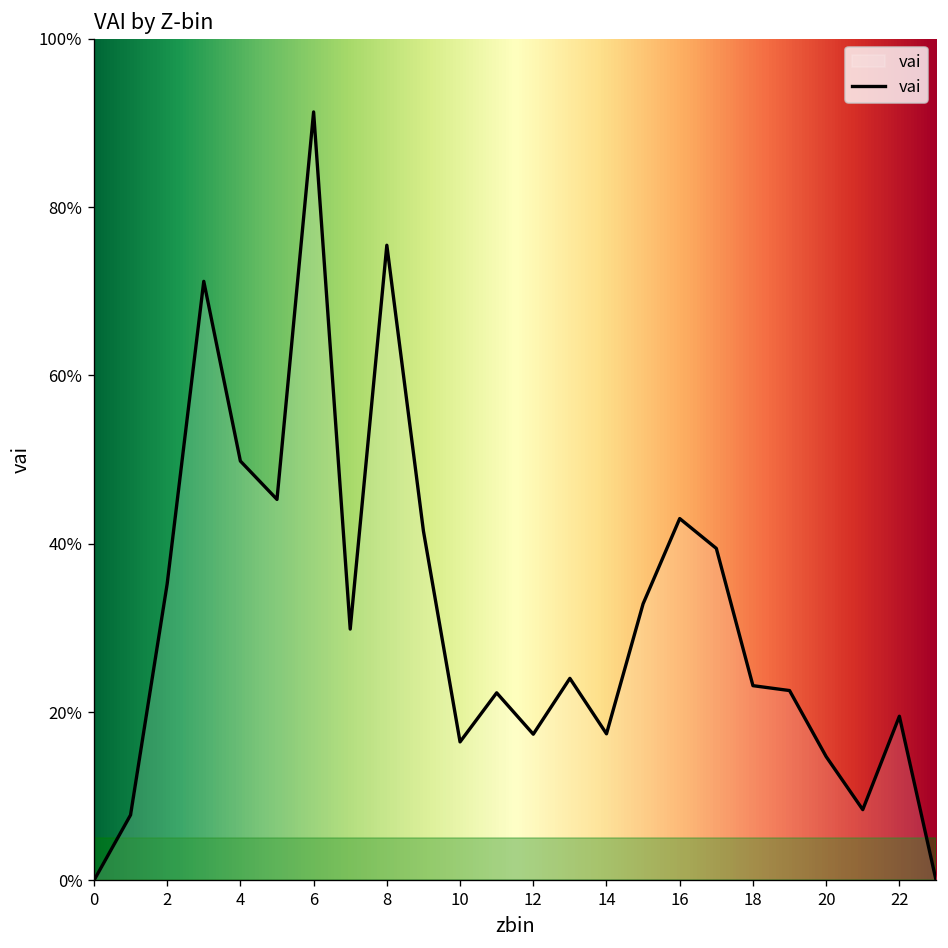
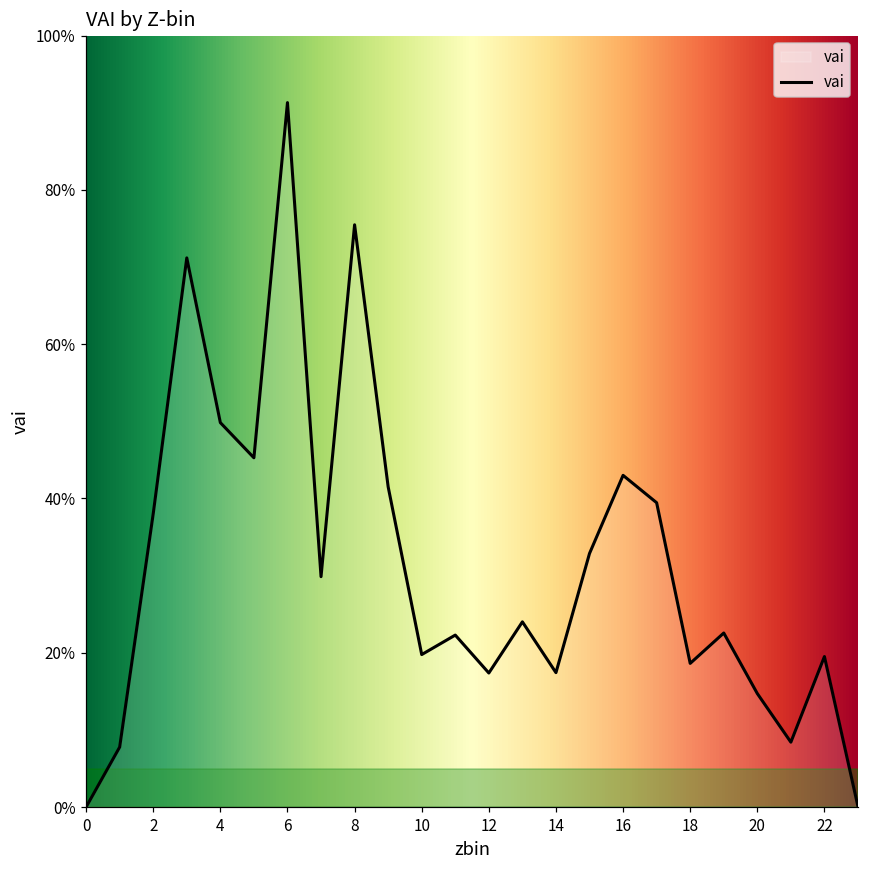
  {
    "0": "0%",
-   "2": "35%",
+   "2": "38%",
    "4": "50%",
    "6": "91%",
    "8": "75%",
-   "10": "16%",
+   "10": "20%",
    "12": "17%",
    "14": "17%",
    "16": "43%",
-   "18": "23%",
+   "18": "19%",
    "20": "15%",
    "22": "20%"
  }
